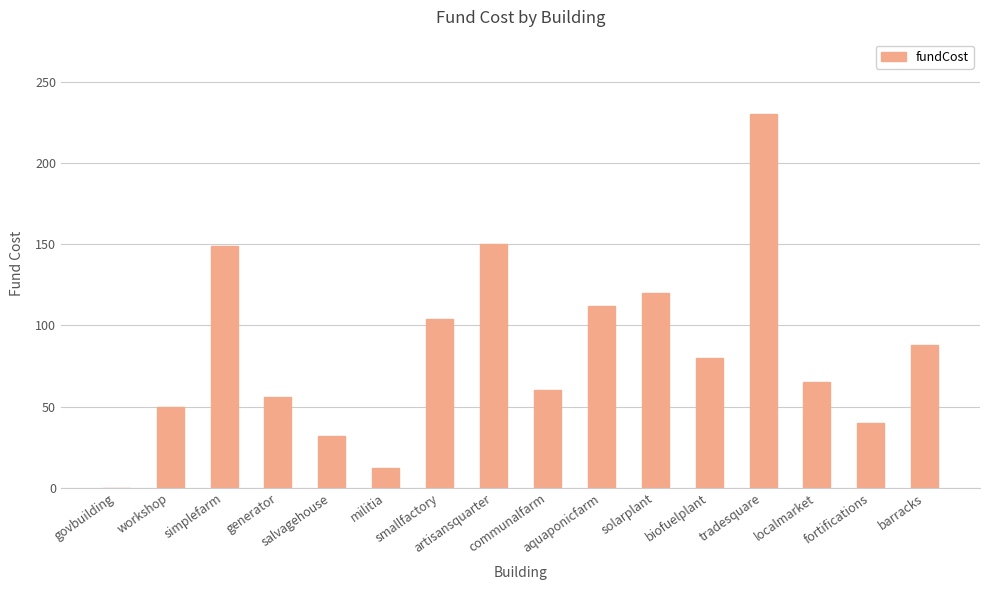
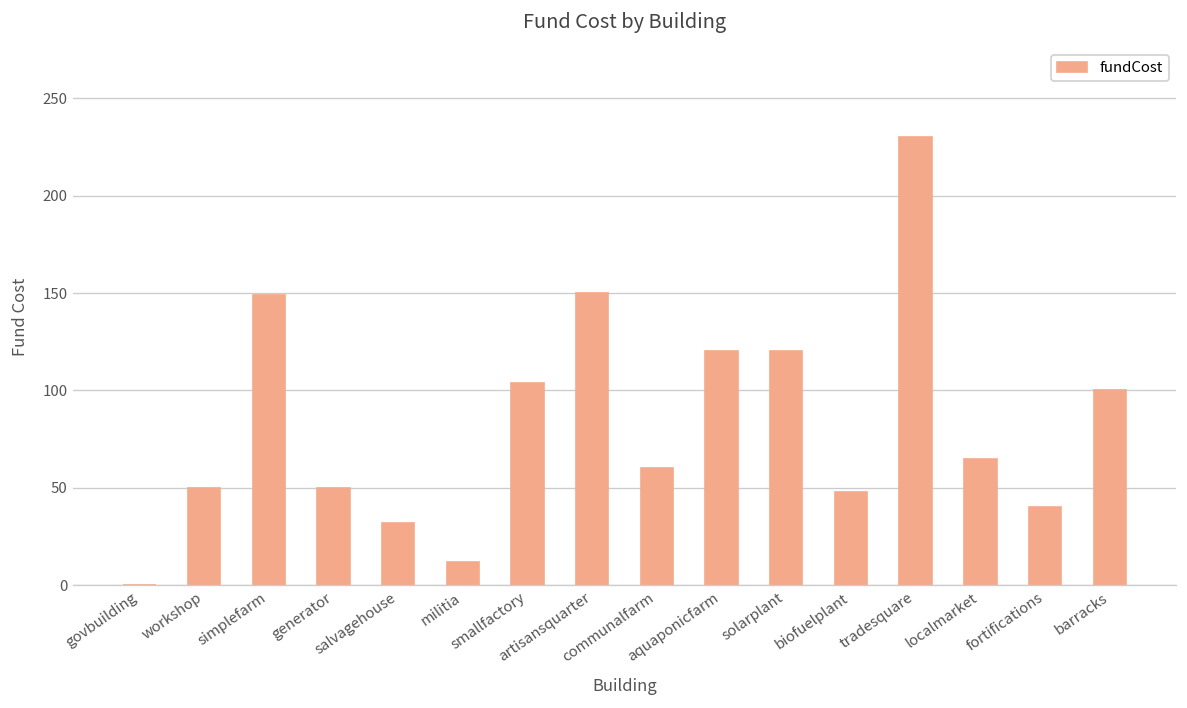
  {
    "govbuilding": 0,
    "workshop": 50,
    "simplefarm": 149,
-   "generator": 56,
+   "generator": 50,
    "salvagehouse": 32,
    "militia": 12,
    "smallfactory": 104,
    "artisansquarter": 150,
    "communalfarm": 60,
-   "aquaponicfarm": 112,
+   "aquaponicfarm": 120,
    "solarplant": 120,
-   "biofuelplant": 80,
+   "biofuelplant": 48,
    "tradesquare": 230,
    "localmarket": 65,
    "fortifications": 40,
-   "barracks": 88
+   "barracks": 100
  }
